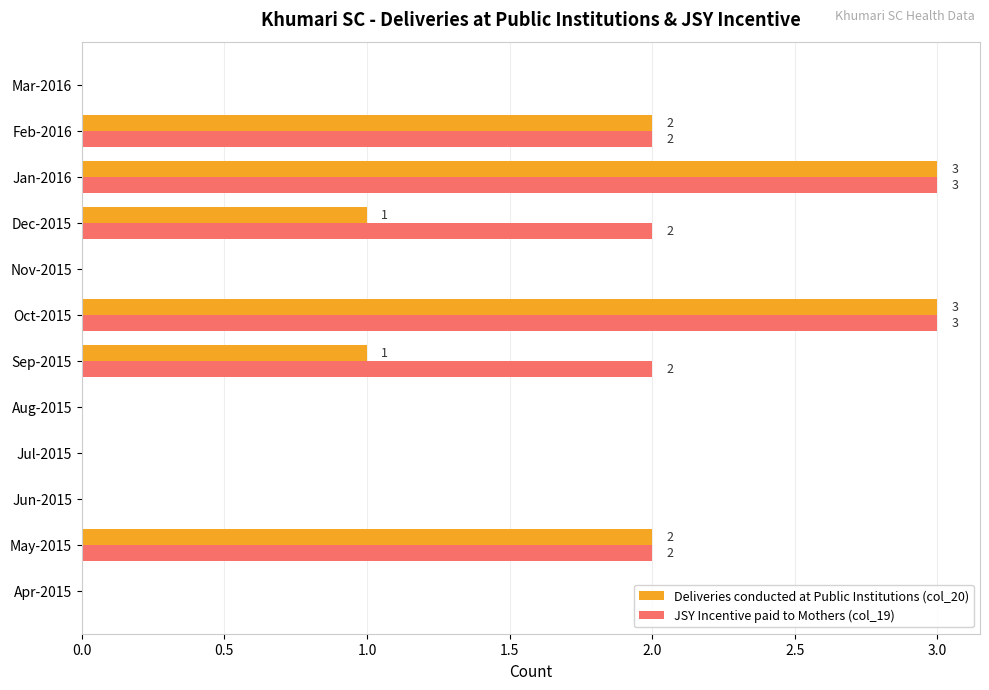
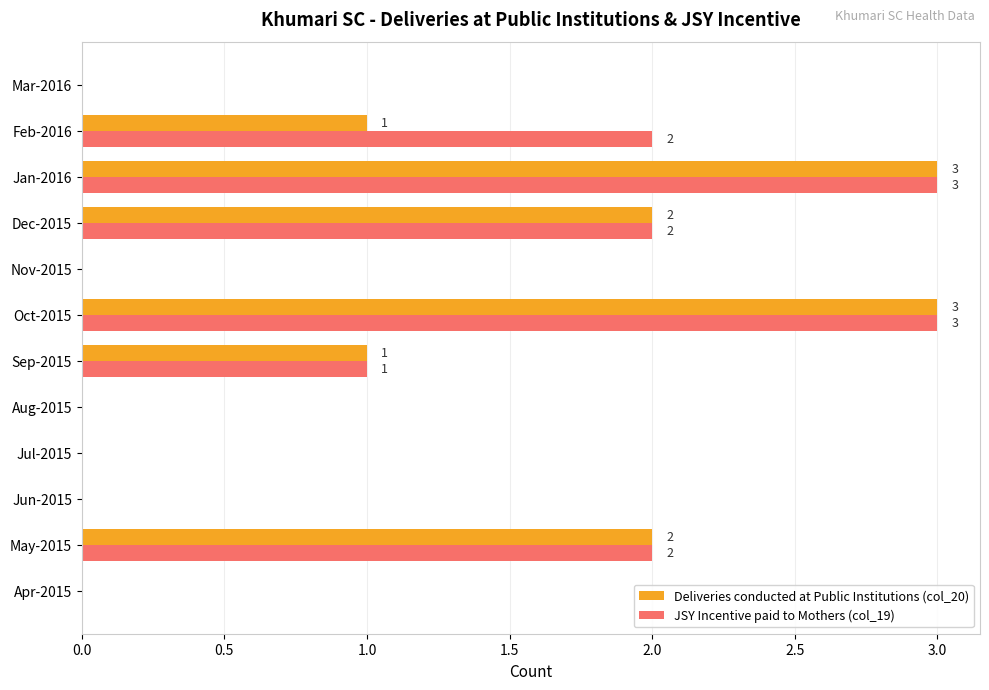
  {
    "Deliveries conducted at Public Institutions (col_20)": {
-     "Feb-2016": 2,
+     "Feb-2016": 1,
      "Jan-2016": 3,
-     "Dec-2015": 1,
+     "Dec-2015": 2,
      "Oct-2015": 3,
      "Sep-2015": 1,
      "May-2015": 2
    },
    "JSY Incentive paid to Mothers (col_19)": {
      "Feb-2016": 2,
      "Jan-2016": 3,
      "Dec-2015": 2,
      "Oct-2015": 3,
-     "Sep-2015": 2,
+     "Sep-2015": 1,
      "May-2015": 2
    }
  }
